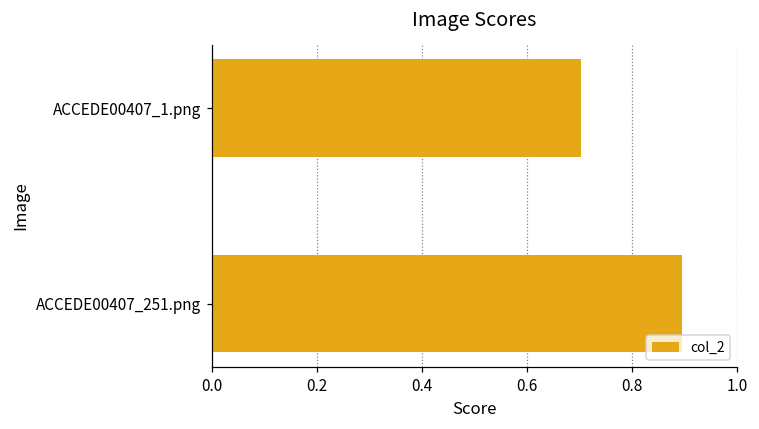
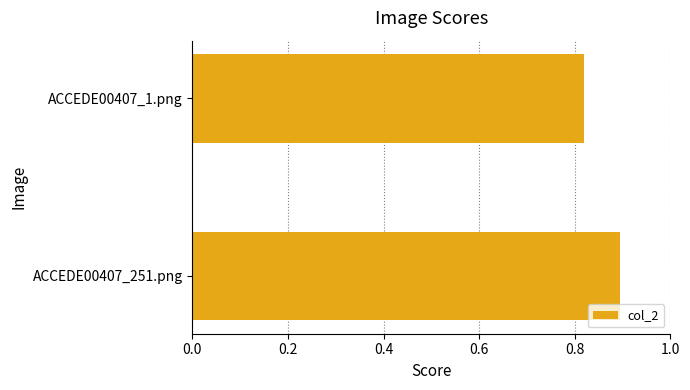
  {
-   "ACCEDE00407_1.png": 0.70,
+   "ACCEDE00407_1.png": 0.82,
    "ACCEDE00407_251.png": 0.90
  }
